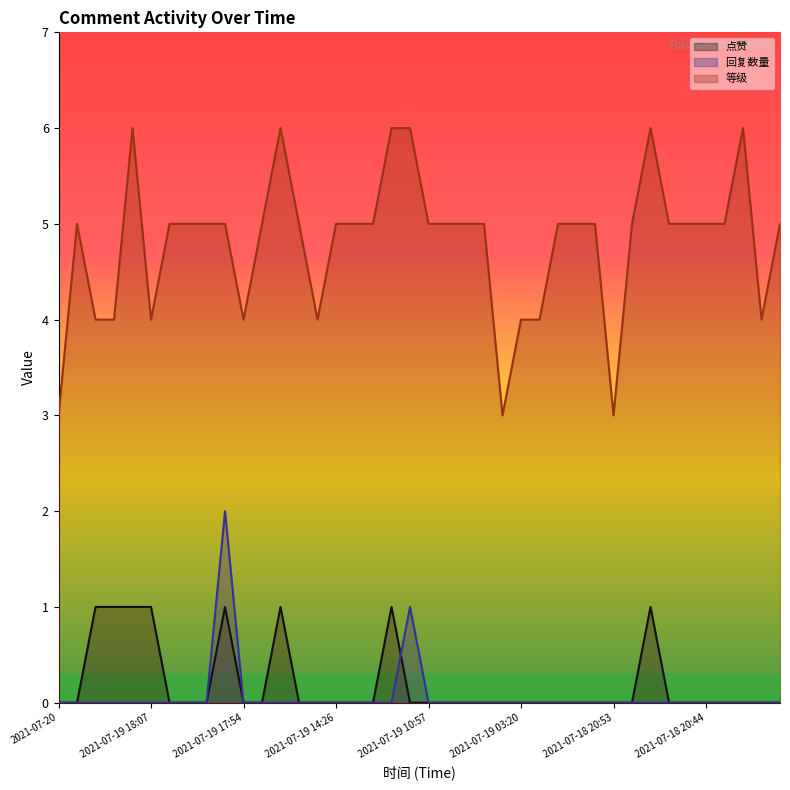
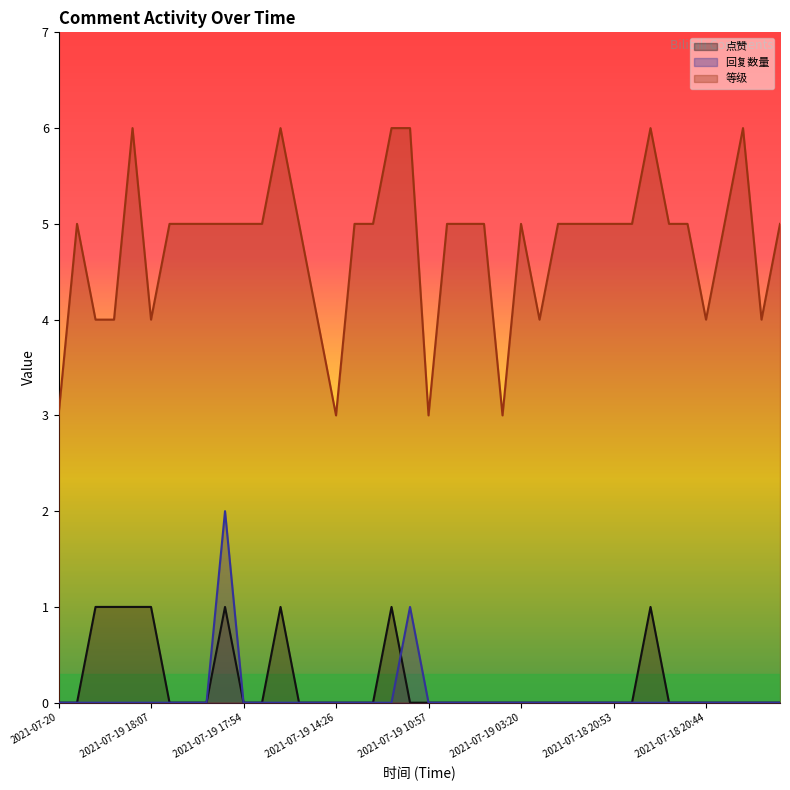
  {
    "等级": {
      "2021-07-20": 3,
-     "2021-07-19 17:54": 4,
-     "2021-07-19 14:26": 5,
-     "2021-07-19 10:57": 5,
-     "2021-07-19 03:20": 4,
-     "2021-07-18 20:53": 3,
-     "2021-07-18 20:44": 5
+     "2021-07-19 17:54": 5,
+     "2021-07-19 14:26": 3,
+     "2021-07-19 10:57": 3,
+     "2021-07-19 03:20": 5,
+     "2021-07-18 20:53": 5,
+     "2021-07-18 20:44": 4
    }
  }
